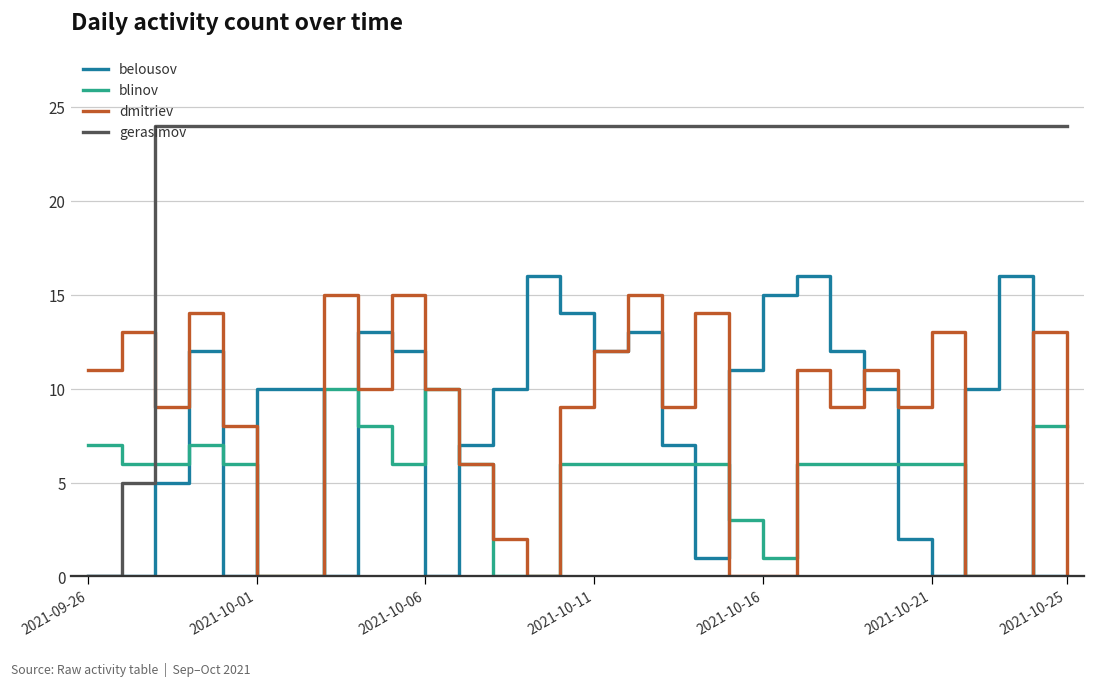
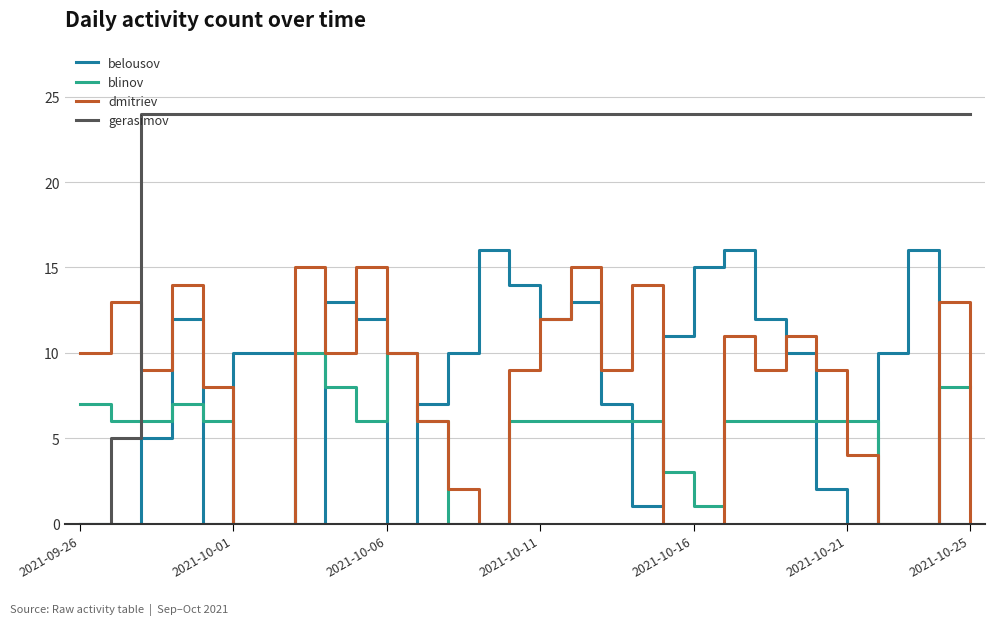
  {
    "dmitriev": {
-     "2021-09-26": 11,
+     "2021-09-26": 10,
      "2021-10-16": 0,
-     "2021-10-21": 13
+     "2021-10-21": 4
    },
    "gerasimov": {
      "2021-10-01": 24,
      "2021-10-06": 24,
      "2021-10-11": 24,
      "2021-10-16": 24,
      "2021-10-21": 24,
      "2021-10-25": 24
    }
  }
